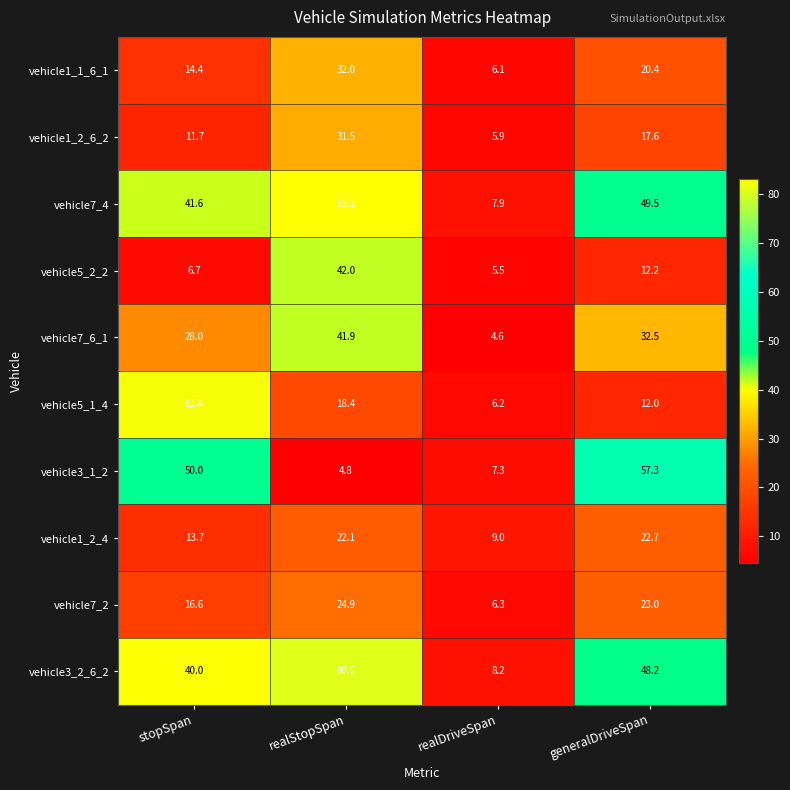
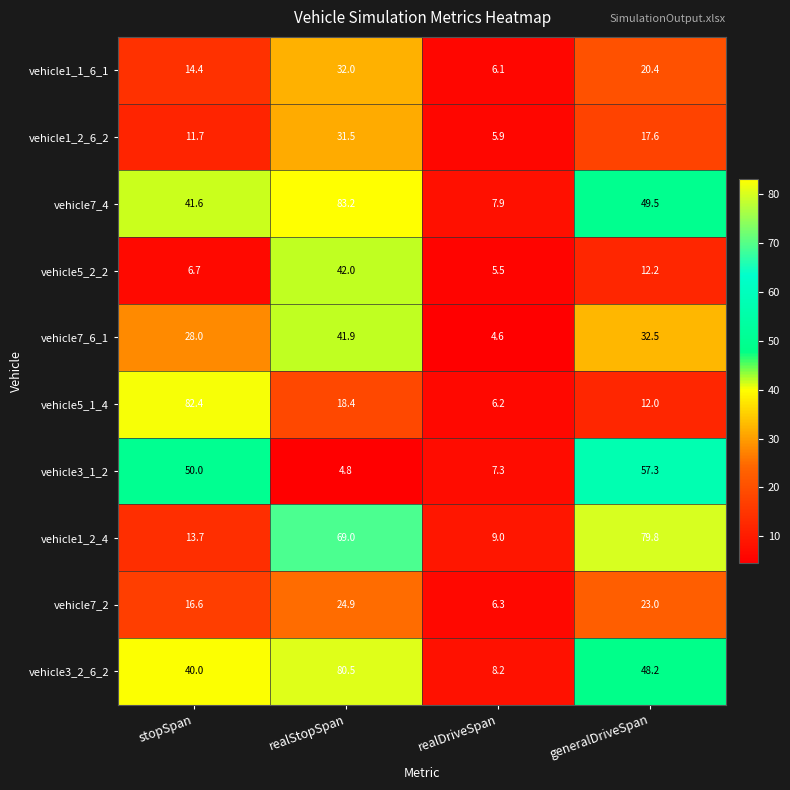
  {
    "vehicle1_1_6_1": {
      "stopSpan": 14.4,
      "realStopSpan": 32.0,
      "realDriveSpan": 6.1,
      "generalDriveSpan": 20.4
    },
    "vehicle1_2_6_2": {
      "stopSpan": 11.7,
      "realStopSpan": 31.5,
      "realDriveSpan": 5.9,
      "generalDriveSpan": 17.6
    },
    "vehicle7_4": {
      "stopSpan": 41.6,
      "realStopSpan": 83.2,
      "realDriveSpan": 7.9,
      "generalDriveSpan": 49.5
    },
    "vehicle5_2_2": {
      "stopSpan": 6.7,
      "realStopSpan": 42.0,
      "realDriveSpan": 5.5,
      "generalDriveSpan": 12.2
    },
    "vehicle7_6_1": {
      "stopSpan": 28.0,
      "realStopSpan": 41.9,
      "realDriveSpan": 4.6,
      "generalDriveSpan": 32.5
    },
    "vehicle5_1_4": {
      "stopSpan": 82.4,
      "realStopSpan": 18.4,
      "realDriveSpan": 6.2,
      "generalDriveSpan": 12.0
    },
    "vehicle3_1_2": {
      "stopSpan": 50.0,
      "realStopSpan": 4.8,
      "realDriveSpan": 7.3,
      "generalDriveSpan": 57.3
    },
    "vehicle1_2_4": {
      "stopSpan": 13.7,
-     "realStopSpan": 22.1,
+     "realStopSpan": 69.0,
      "realDriveSpan": 9.0,
-     "generalDriveSpan": 22.7
+     "generalDriveSpan": 79.8
    },
    "vehicle7_2": {
      "stopSpan": 16.6,
      "realStopSpan": 24.9,
      "realDriveSpan": 6.3,
      "generalDriveSpan": 23.0
    },
    "vehicle3_2_6_2": {
      "stopSpan": 40.0,
      "realStopSpan": 80.5,
      "realDriveSpan": 8.2,
      "generalDriveSpan": 48.2
    }
  }
